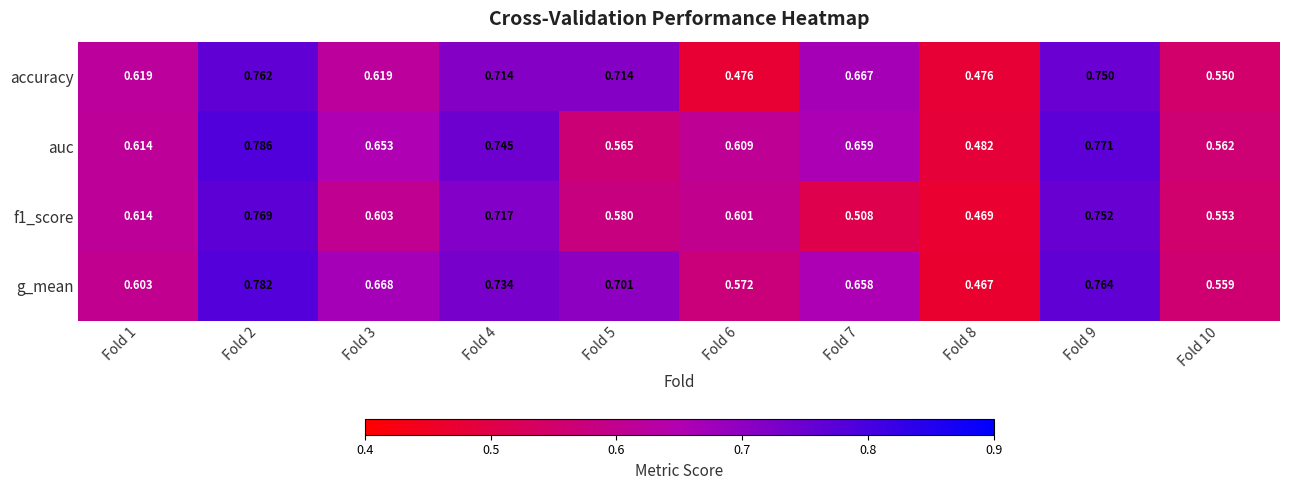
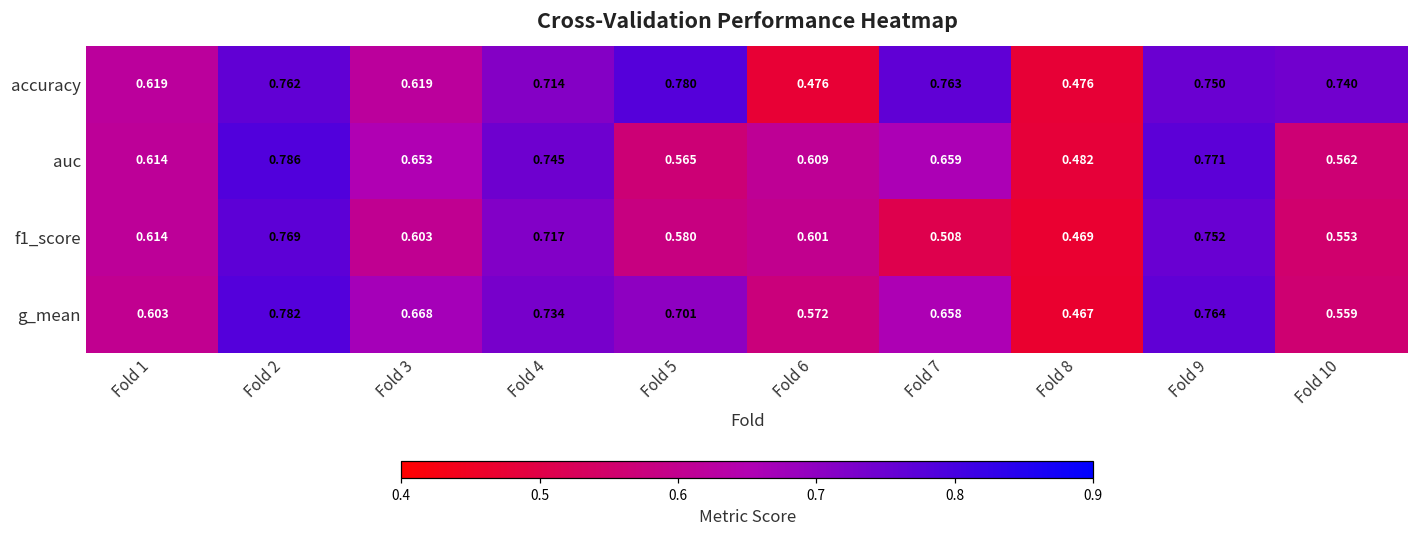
  {
    "accuracy": {
      "Fold 1": 0.619,
      "Fold 2": 0.762,
      "Fold 3": 0.619,
      "Fold 4": 0.714,
-     "Fold 5": 0.714,
+     "Fold 5": 0.780,
      "Fold 6": 0.476,
-     "Fold 7": 0.667,
+     "Fold 7": 0.763,
      "Fold 8": 0.476,
      "Fold 9": 0.750,
-     "Fold 10": 0.550
+     "Fold 10": 0.740
    },
    "auc": {
      "Fold 1": 0.614,
      "Fold 2": 0.786,
      "Fold 3": 0.653,
      "Fold 4": 0.745,
      "Fold 5": 0.565,
      "Fold 6": 0.609,
      "Fold 7": 0.659,
      "Fold 8": 0.482,
      "Fold 9": 0.771,
      "Fold 10": 0.562
    },
    "f1_score": {
      "Fold 1": 0.614,
      "Fold 2": 0.769,
      "Fold 3": 0.603,
      "Fold 4": 0.717,
      "Fold 5": 0.580,
      "Fold 6": 0.601,
      "Fold 7": 0.508,
      "Fold 8": 0.469,
      "Fold 9": 0.752,
      "Fold 10": 0.553
    },
    "g_mean": {
      "Fold 1": 0.603,
      "Fold 2": 0.782,
      "Fold 3": 0.668,
      "Fold 4": 0.734,
      "Fold 5": 0.701,
      "Fold 6": 0.572,
      "Fold 7": 0.658,
      "Fold 8": 0.467,
      "Fold 9": 0.764,
      "Fold 10": 0.559
    }
  }
